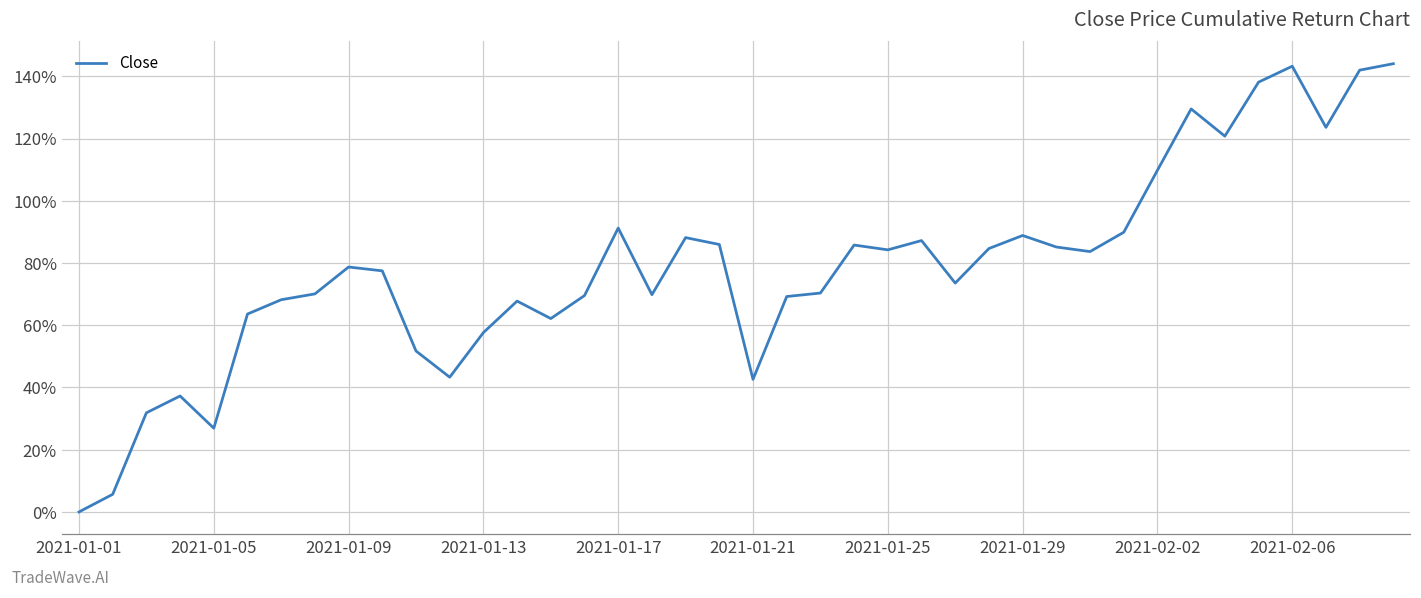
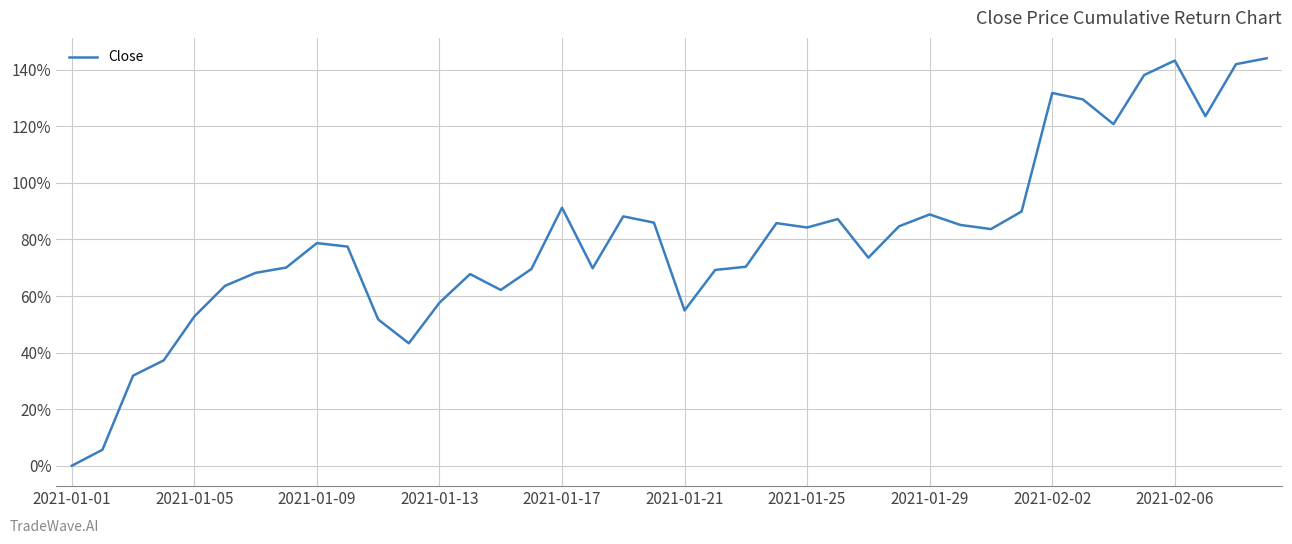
  {
    "2021-01-01": "0%",
-   "2021-01-05": "27%",
+   "2021-01-05": "53%",
    "2021-01-09": "79%",
    "2021-01-13": "58%",
    "2021-01-17": "91%",
-   "2021-01-21": "43%",
+   "2021-01-21": "55%",
    "2021-01-25": "84%",
    "2021-01-29": "89%",
-   "2021-02-02": "110%",
+   "2021-02-02": "132%",
    "2021-02-06": "143%"
  }
